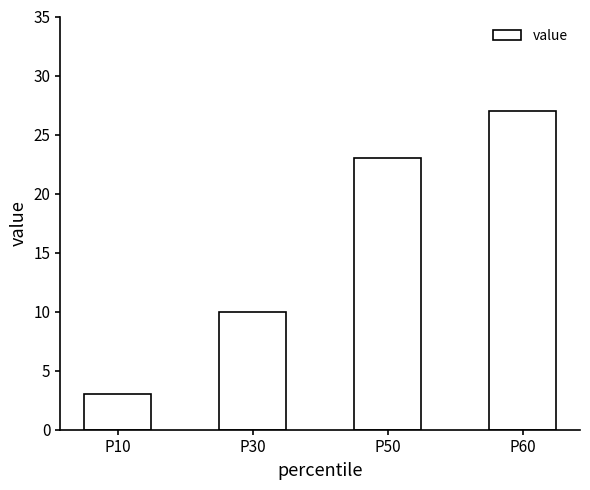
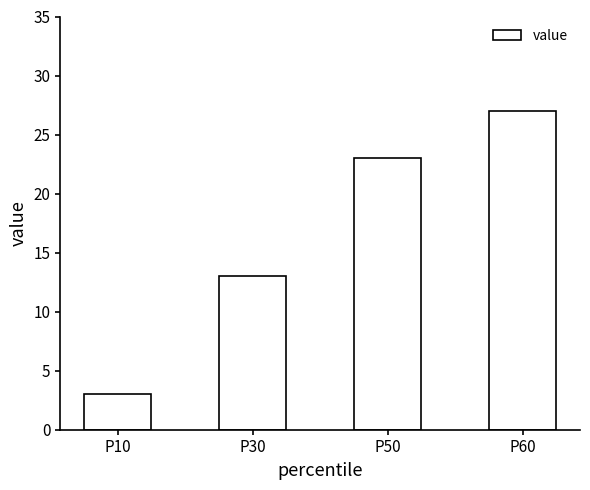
  {
    "P10": 3,
-   "P30": 10,
+   "P30": 13,
    "P50": 23,
    "P60": 27
  }
